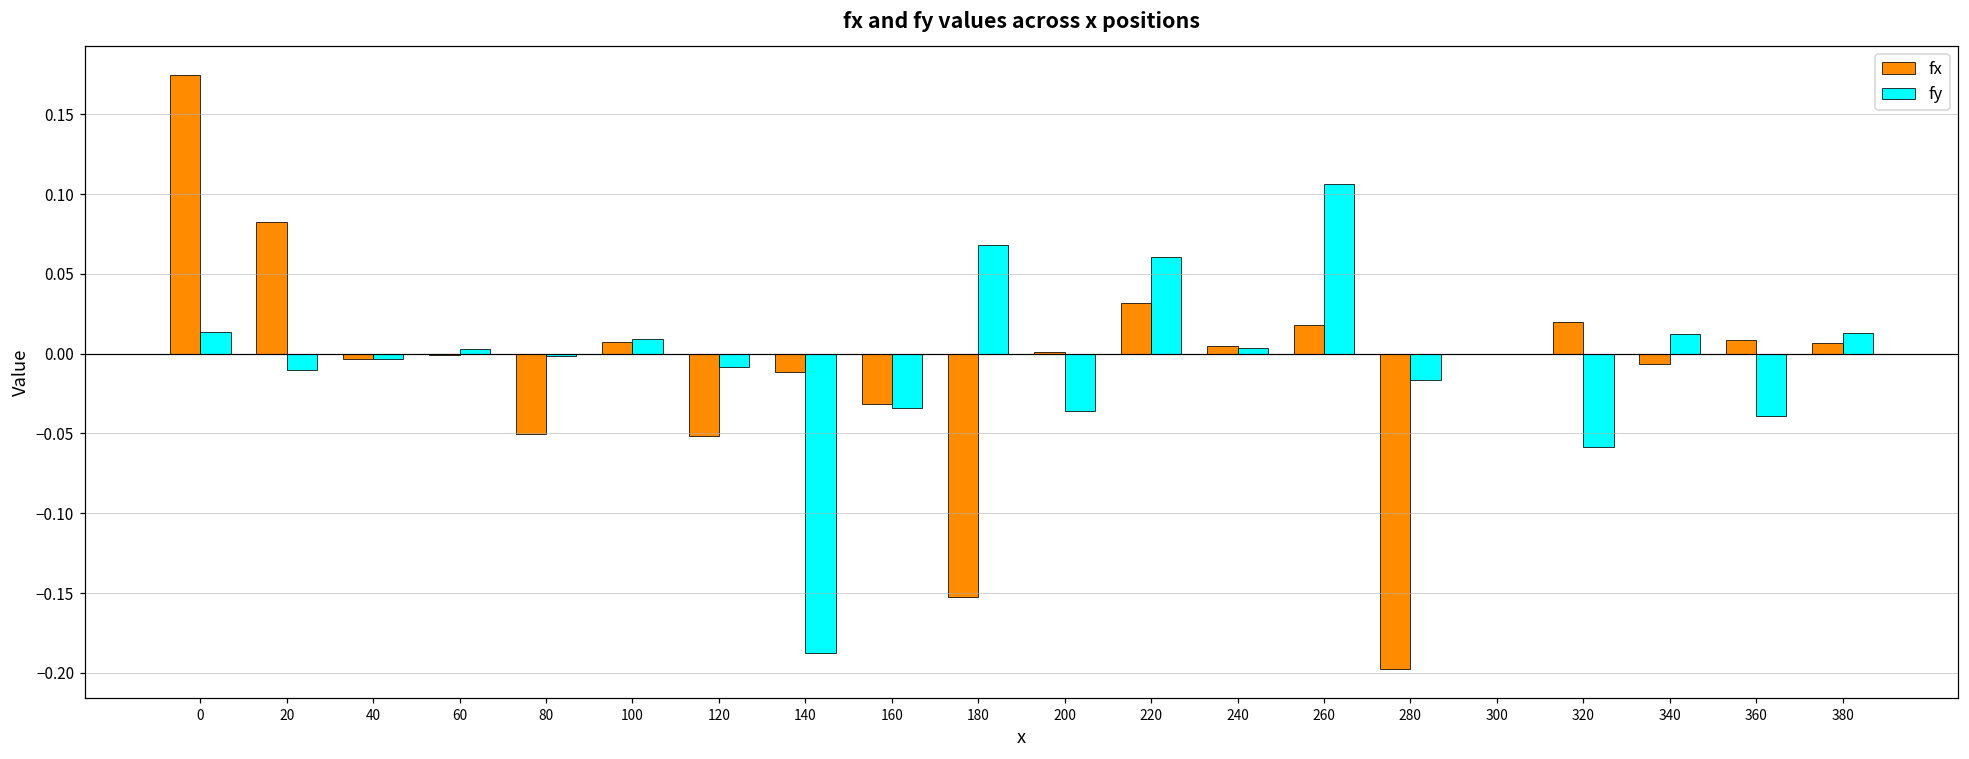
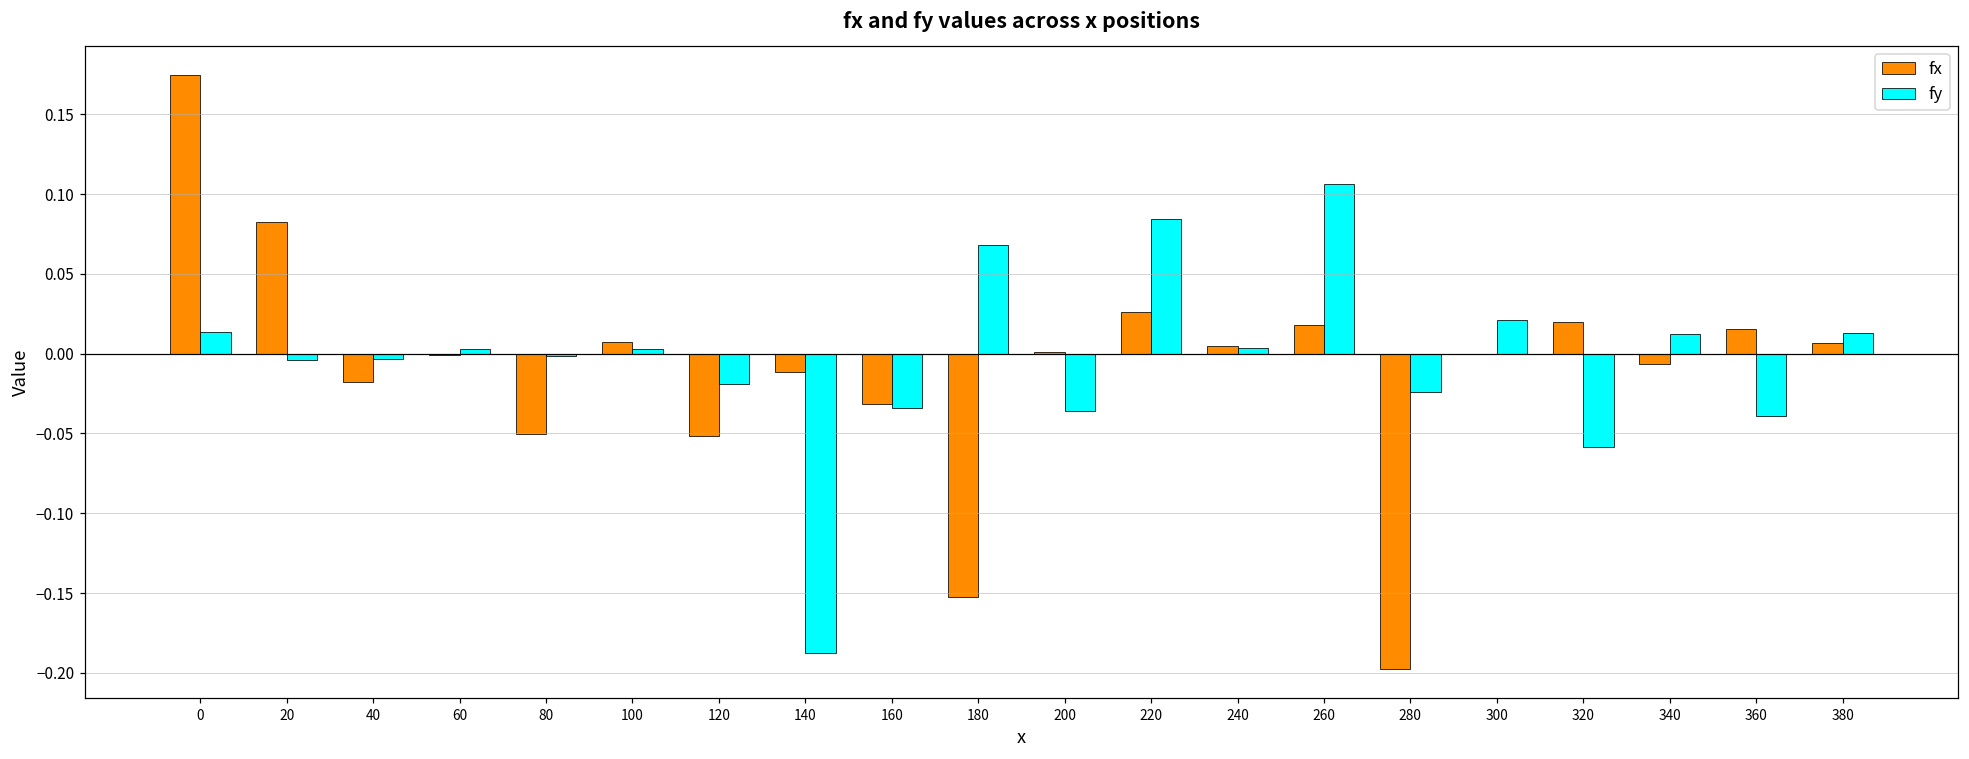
  {
    "fx": {
      "0": 0.174,
      "20": 0.082,
-     "40": -0.003,
+     "40": -0.018,
      "80": -0.051,
      "100": 0.007,
      "120": -0.051,
      "140": -0.012,
      "160": -0.031,
      "180": -0.152,
-     "220": 0.032,
+     "220": 0.026,
      "240": 0.005,
      "260": 0.018,
      "280": -0.197,
      "320": 0.020,
      "340": -0.006,
-     "360": 0.009,
+     "360": 0.016,
      "380": 0.006
    },
    "fy": {
      "0": 0.014,
-     "20": -0.010,
+     "20": -0.004,
      "40": -0.003,
      "60": 0.003,
-     "100": 0.009,
-     "120": -0.008,
+     "100": 0.003,
+     "120": -0.019,
      "140": -0.188,
      "160": -0.034,
      "180": 0.068,
      "200": -0.036,
-     "220": 0.060,
+     "220": 0.084,
      "240": 0.003,
      "260": 0.106,
-     "280": -0.016,
-     "300": 0.000,
+     "280": -0.024,
+     "300": 0.021,
      "320": -0.058,
      "340": 0.012,
      "360": -0.039,
      "380": 0.013
    }
  }
